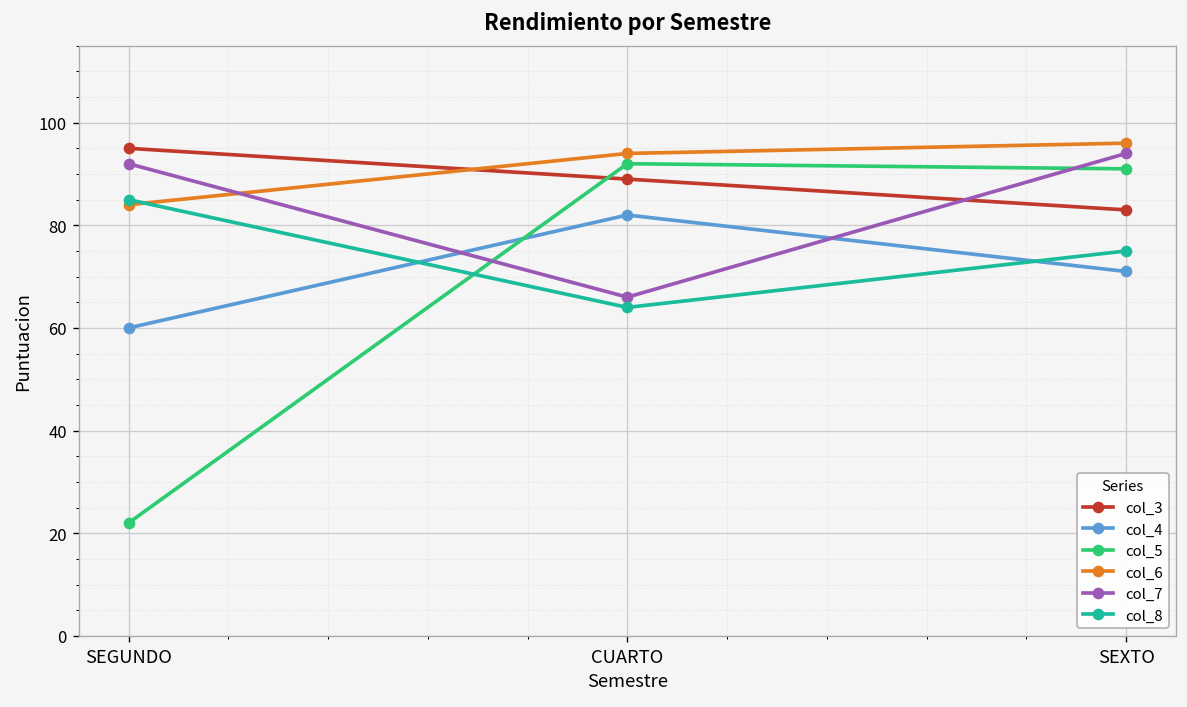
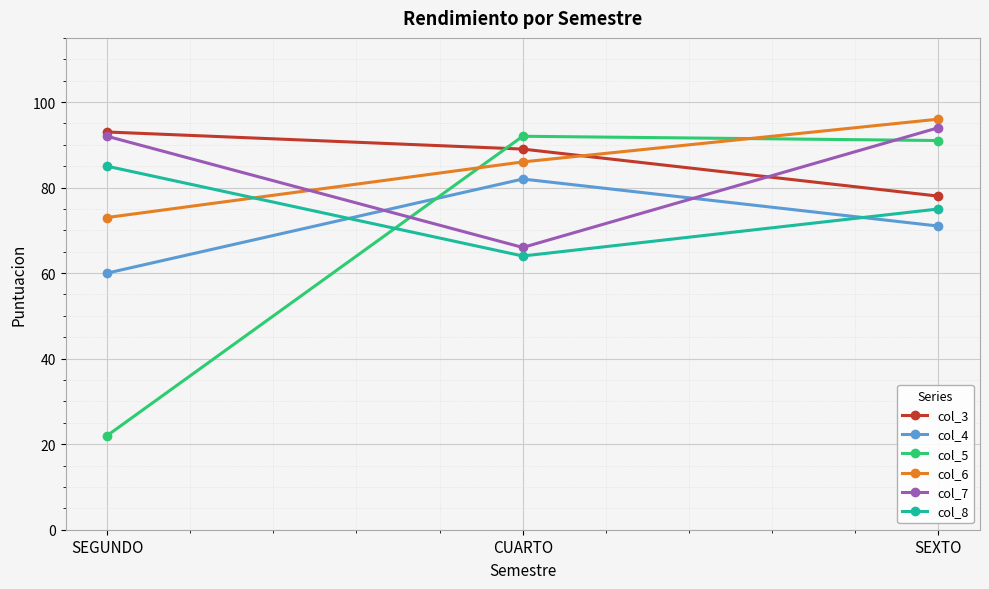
  {
    "col_3": {
-     "SEGUNDO": 95,
+     "SEGUNDO": 93,
      "CUARTO": 89,
-     "SEXTO": 83
+     "SEXTO": 78
    },
    "col_4": {
      "SEGUNDO": 60,
      "CUARTO": 82,
      "SEXTO": 71
    },
    "col_6": {
-     "SEGUNDO": 84,
-     "CUARTO": 94,
+     "SEGUNDO": 73,
+     "CUARTO": 86,
      "SEXTO": 96
    },
    "col_7": {
      "SEGUNDO": 92,
      "CUARTO": 66,
      "SEXTO": 94
    }
  }
